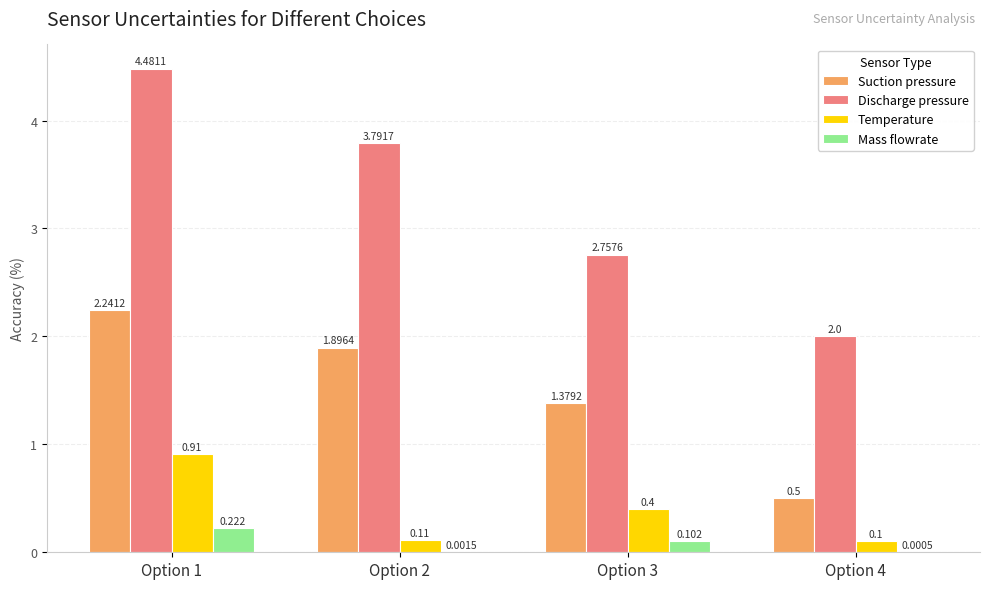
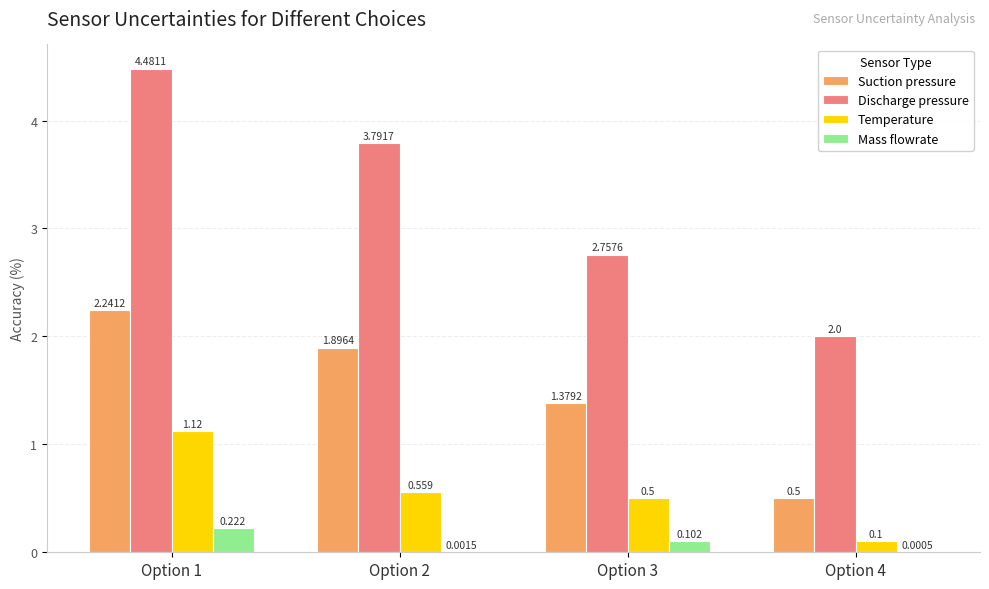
  {
    "Temperature": {
-     "Option 1": 0.91,
-     "Option 2": 0.11,
-     "Option 3": 0.4,
+     "Option 1": 1.12,
+     "Option 2": 0.559,
+     "Option 3": 0.5,
      "Option 4": 0.1
    },
    "Mass flowrate": {
      "Option 1": 0.222,
      "Option 2": 0.0015,
      "Option 3": 0.102,
      "Option 4": 0.0005
    }
  }
